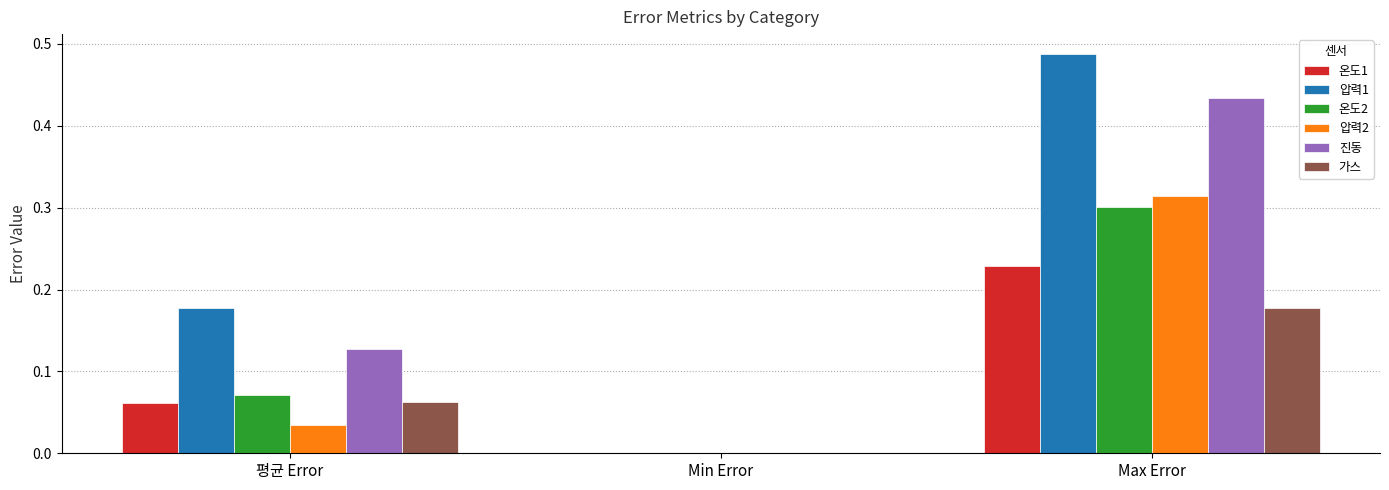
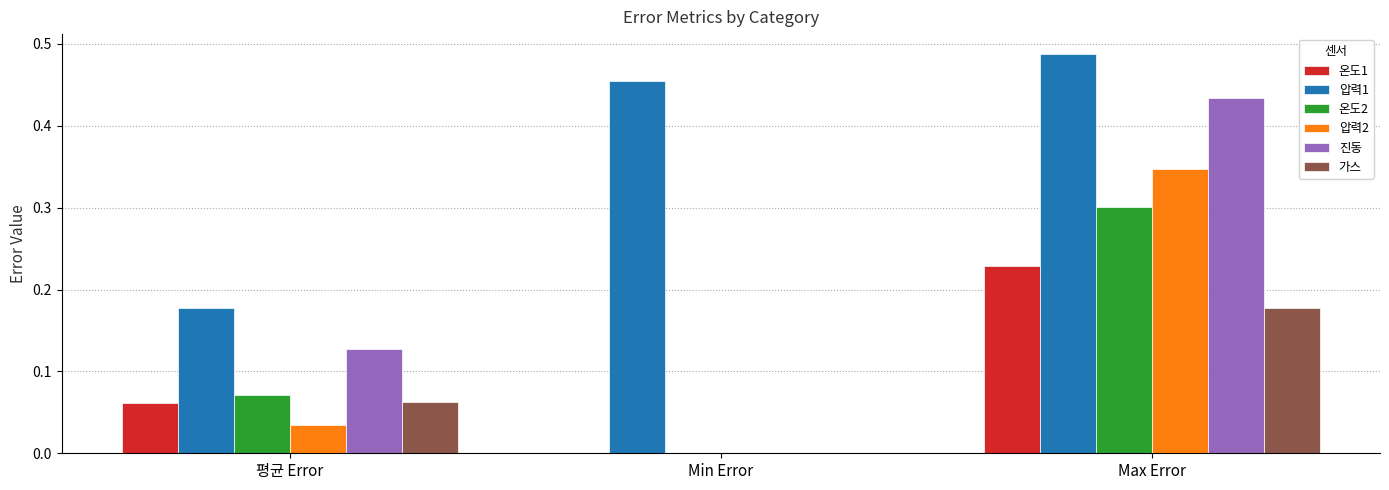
  {
    "온도1": {
      "평균 Error": 0.06,
      "Max Error": 0.23
    },
    "압력1": {
      "평균 Error": 0.18,
-     "Min Error": 0.00,
+     "Min Error": 0.45,
      "Max Error": 0.49
    },
    "온도2": {
      "평균 Error": 0.07,
      "Max Error": 0.30
    },
    "압력2": {
      "평균 Error": 0.03,
-     "Max Error": 0.31
+     "Max Error": 0.35
    },
    "진동": {
      "평균 Error": 0.13,
      "Max Error": 0.43
    },
    "가스": {
      "평균 Error": 0.06,
      "Max Error": 0.18
    }
  }
